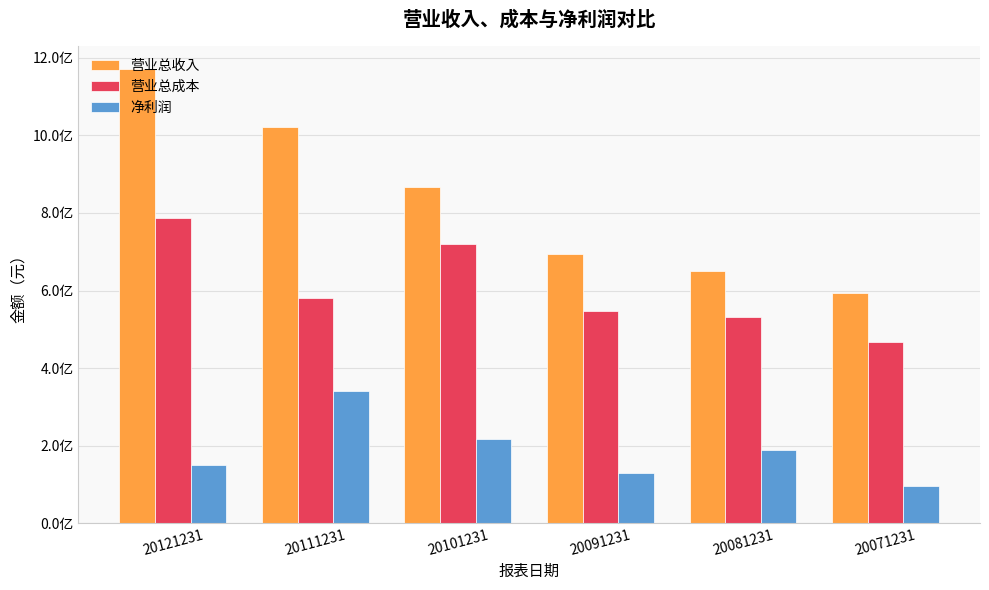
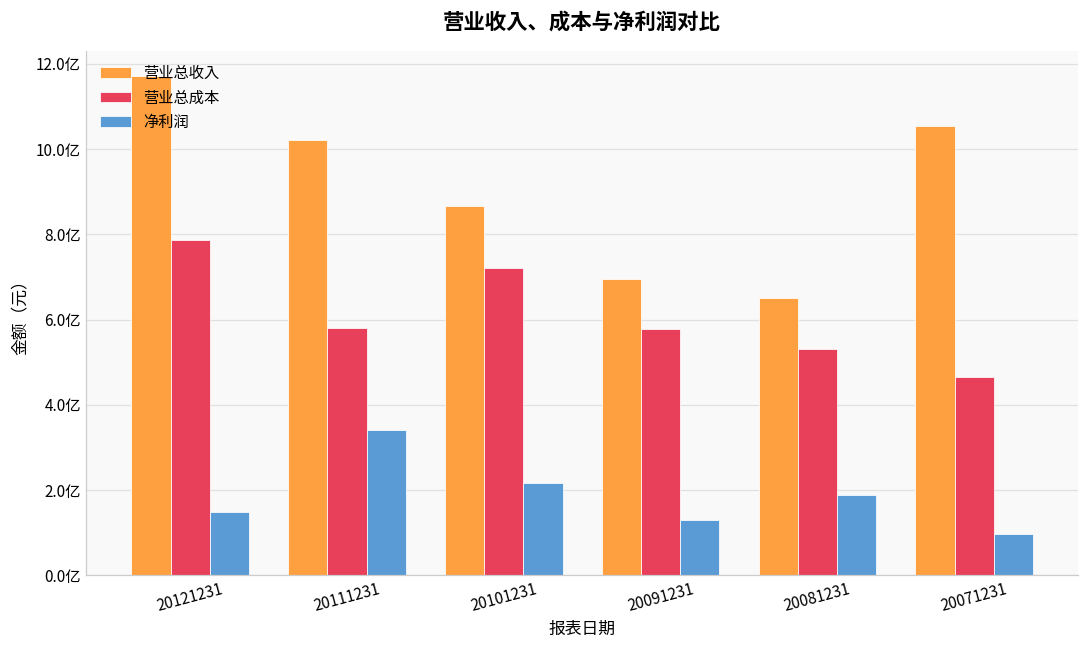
  {
    "营业总收入": {
      "20121231": "11.7亿",
      "20111231": "10.2亿",
      "20101231": "8.7亿",
      "20091231": "6.9亿",
      "20081231": "6.5亿",
-     "20071231": "5.9亿"
+     "20071231": "10.5亿"
    },
    "营业总成本": {
      "20121231": "7.9亿",
      "20111231": "5.8亿",
      "20101231": "7.2亿",
-     "20091231": "5.5亿",
+     "20091231": "5.8亿",
      "20081231": "5.3亿",
      "20071231": "4.7亿"
    },
    "净利润": {
      "20121231": "1.5亿",
      "20111231": "3.4亿",
      "20101231": "2.2亿",
      "20091231": "1.3亿",
      "20081231": "1.9亿",
      "20071231": "1.0亿"
    }
  }
